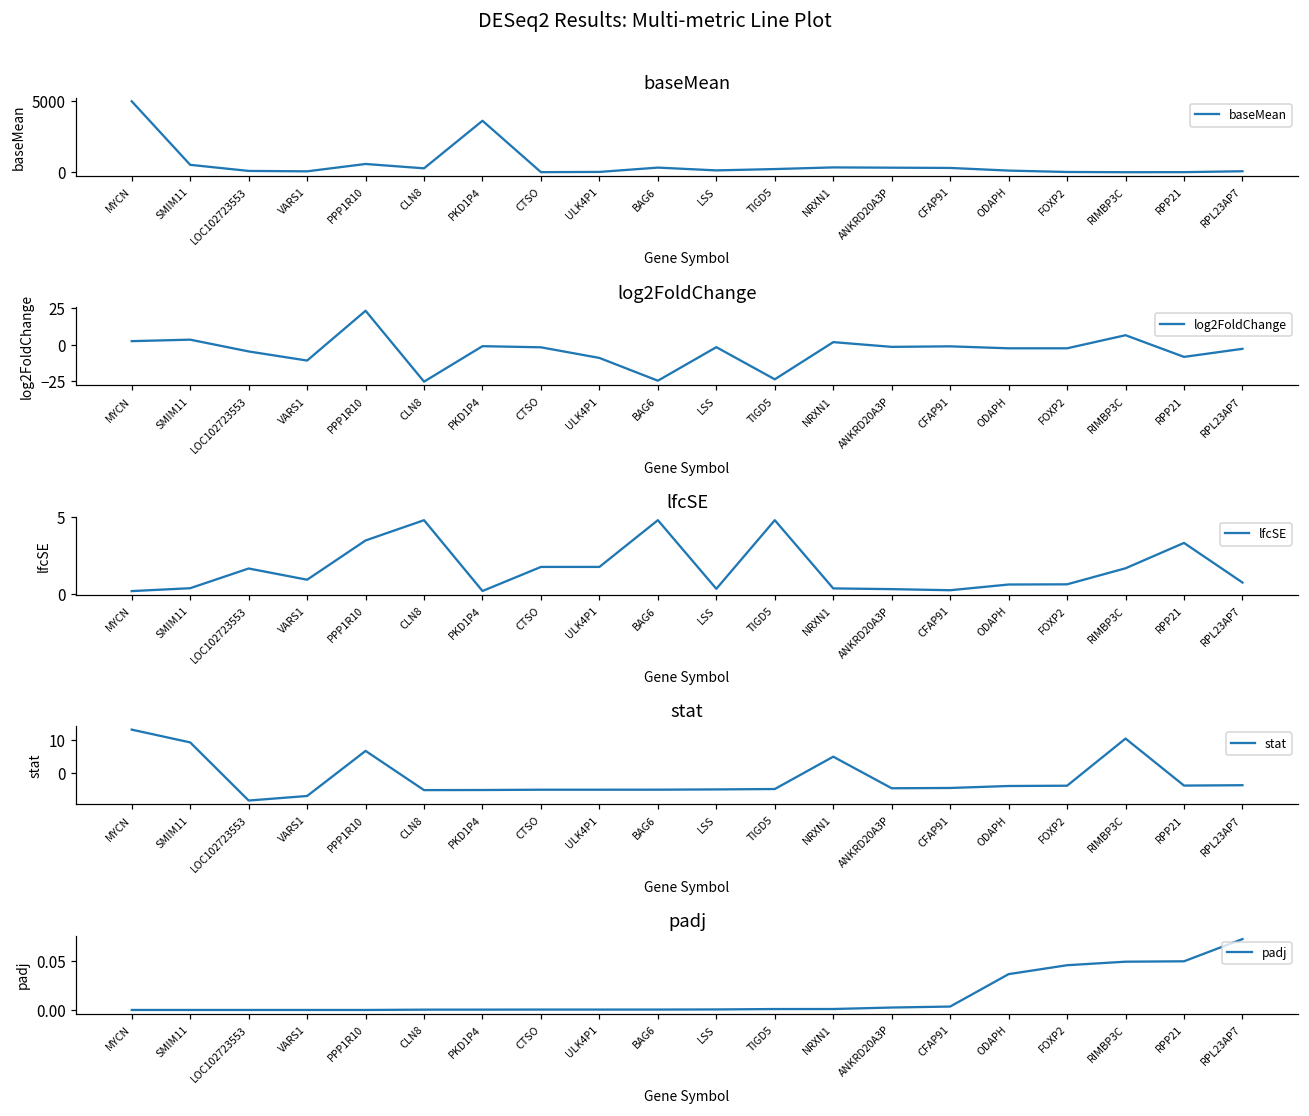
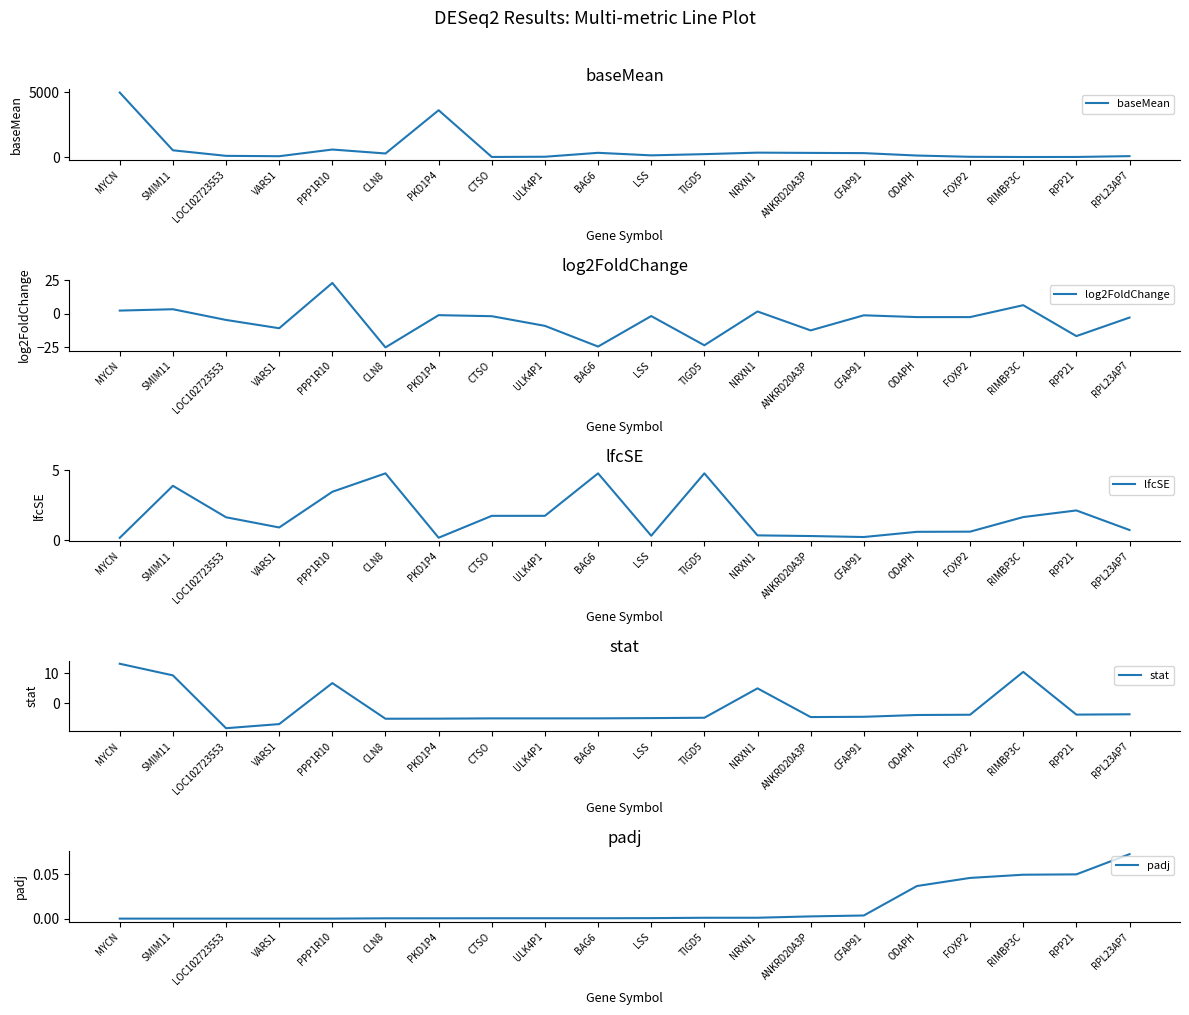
  {
    "baseMean": {
      "MYCN": 5000,
      "SMIM11": 500,
      "LOC102723553": 100,
      "VARS1": 100,
      "PPP1R10": 600,
      "CLN8": 300,
      "PKD1P4": 3600,
      "CTSO": 0,
      "ULK4P1": 0,
      "BAG6": 300,
      "LSS": 100,
      "TIGD5": 200,
      "NRXN1": 400,
      "ANKRD20A3P": 300,
      "CFAP91": 300,
      "ODAPH": 100,
      "FOXP2": 0,
      "RIMBP3C": 0,
      "RPP21": 0,
      "RPL23AP7": 100
    },
    "log2FoldChange": {
      "MYCN": 2,
      "SMIM11": 3,
      "LOC102723553": -5,
      "VARS1": -11,
      "PPP1R10": 23,
      "CLN8": -25,
      "PKD1P4": -1,
      "CTSO": -2,
      "ULK4P1": -9,
      "BAG6": -25,
      "LSS": -2,
      "TIGD5": -24,
      "NRXN1": 2,
-     "ANKRD20A3P": -1,
+     "ANKRD20A3P": -12,
      "CFAP91": -1,
      "ODAPH": -2,
      "FOXP2": -2,
      "RIMBP3C": 6,
-     "RPP21": -8,
+     "RPP21": -17,
      "RPL23AP7": -3
    },
    "lfcSE": {
      "MYCN": 0.2,
-     "SMIM11": 0.4,
+     "SMIM11": 3.9,
      "LOC102723553": 1.7,
      "VARS1": 0.9,
      "PPP1R10": 3.5,
      "CLN8": 4.8,
      "PKD1P4": 0.2,
      "CTSO": 1.8,
      "ULK4P1": 1.8,
      "BAG6": 4.8,
      "LSS": 0.3,
      "TIGD5": 4.8,
      "NRXN1": 0.4,
      "ANKRD20A3P": 0.3,
      "CFAP91": 0.2,
      "ODAPH": 0.6,
      "FOXP2": 0.6,
      "RIMBP3C": 1.7,
-     "RPP21": 3.3,
+     "RPP21": 2.1,
      "RPL23AP7": 0.7
    },
    "stat": {
      "MYCN": 13,
      "SMIM11": 9,
      "LOC102723553": -8,
      "VARS1": -7,
      "PPP1R10": 7,
      "CLN8": -5,
      "PKD1P4": -5,
      "CTSO": -5,
      "ULK4P1": -5,
      "BAG6": -5,
      "LSS": -5,
      "TIGD5": -5,
      "NRXN1": 5,
      "ANKRD20A3P": -5,
      "CFAP91": -5,
      "ODAPH": -4,
      "FOXP2": -4,
      "RIMBP3C": 10,
      "RPP21": -4,
      "RPL23AP7": -4
    },
    "padj": {
      "MYCN": 0.00,
      "SMIM11": 0.00,
      "LOC102723553": 0.00,
      "VARS1": 0.00,
      "PPP1R10": 0.00,
      "CLN8": 0.00,
      "PKD1P4": 0.00,
      "CTSO": 0.00,
      "ULK4P1": 0.00,
      "BAG6": 0.00,
      "LSS": 0.00,
      "TIGD5": 0.00,
      "NRXN1": 0.00,
      "ANKRD20A3P": 0.00,
      "CFAP91": 0.00,
      "ODAPH": 0.04,
      "FOXP2": 0.05,
      "RIMBP3C": 0.05,
      "RPP21": 0.05,
      "RPL23AP7": 0.07
    }
  }
